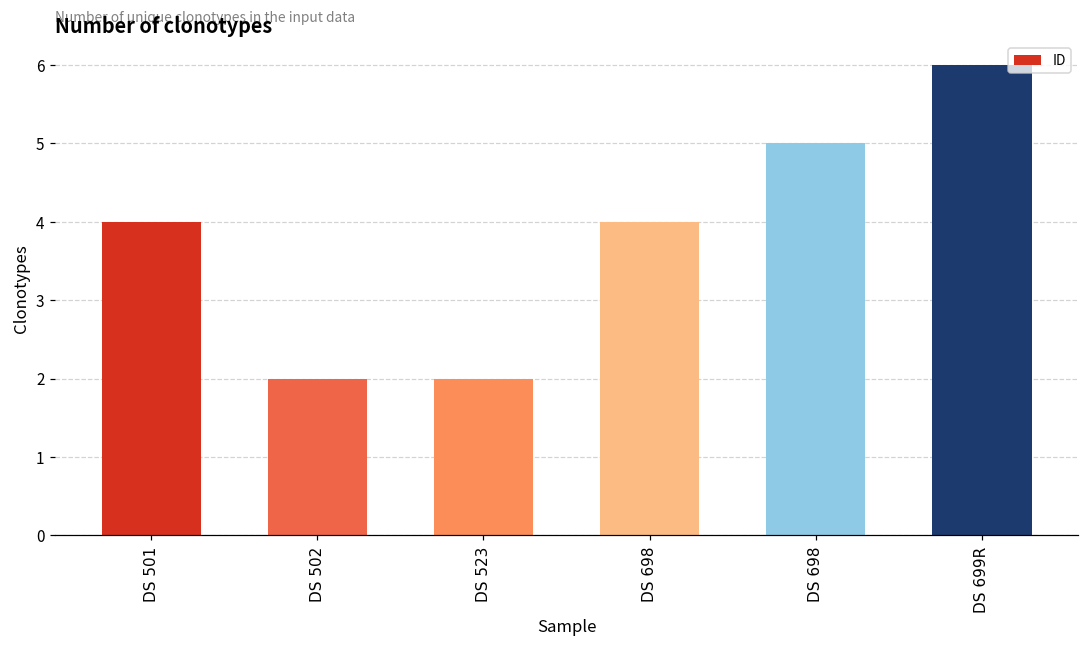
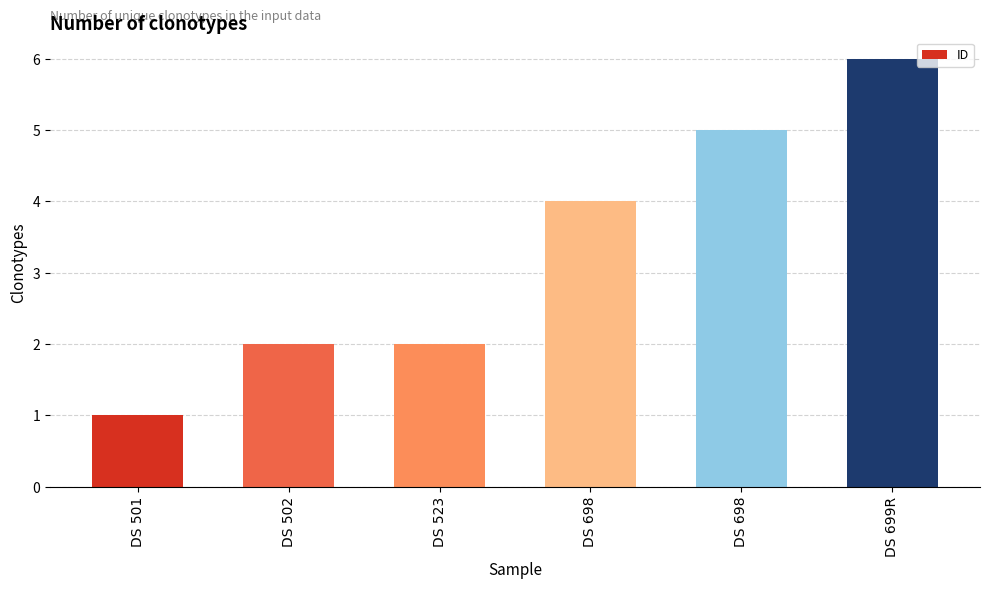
  {
-   "DS 501": 4,
+   "DS 501": 1,
    "DS 502": 2,
    "DS 523": 2,
    "DS 699R": 6
  }
